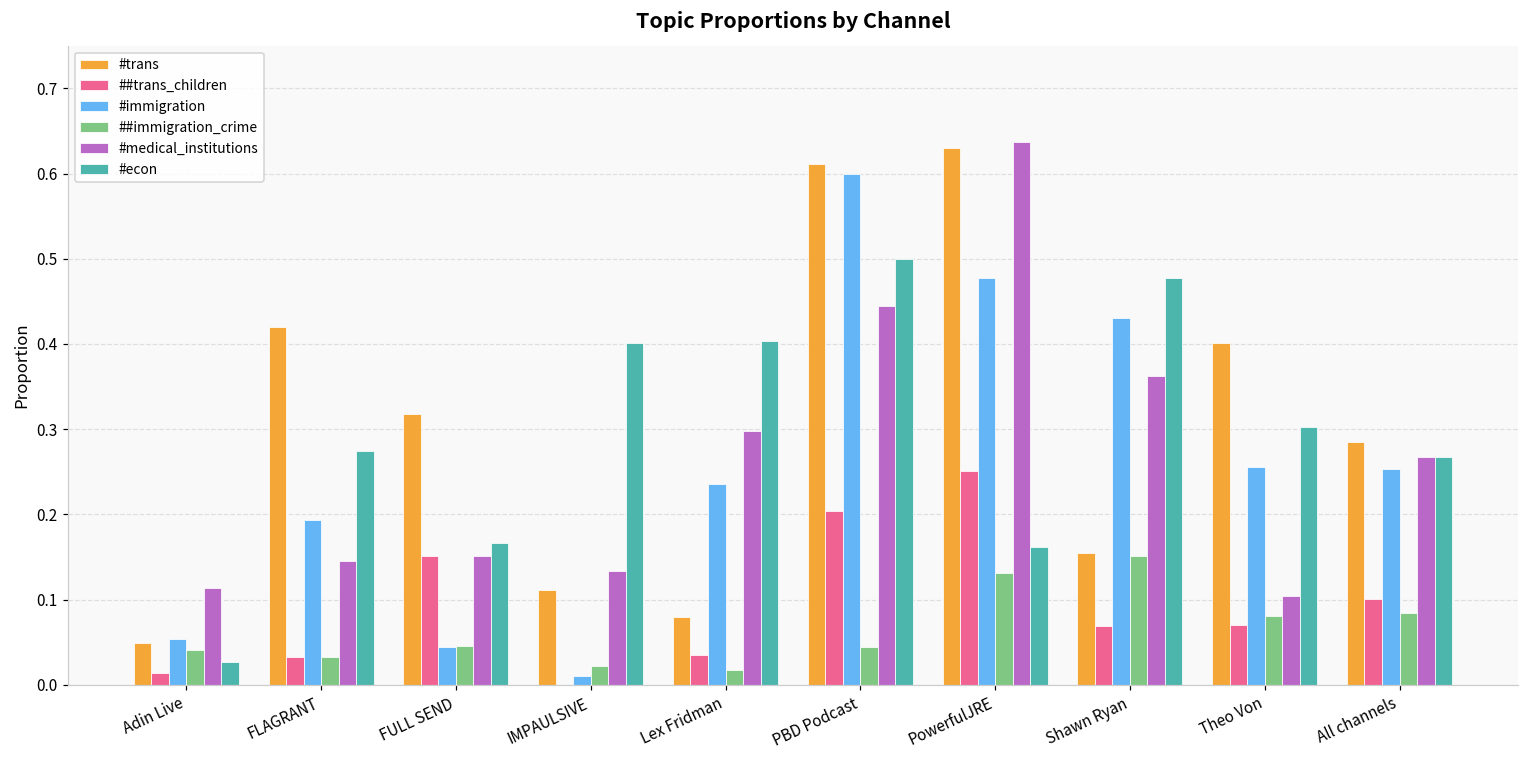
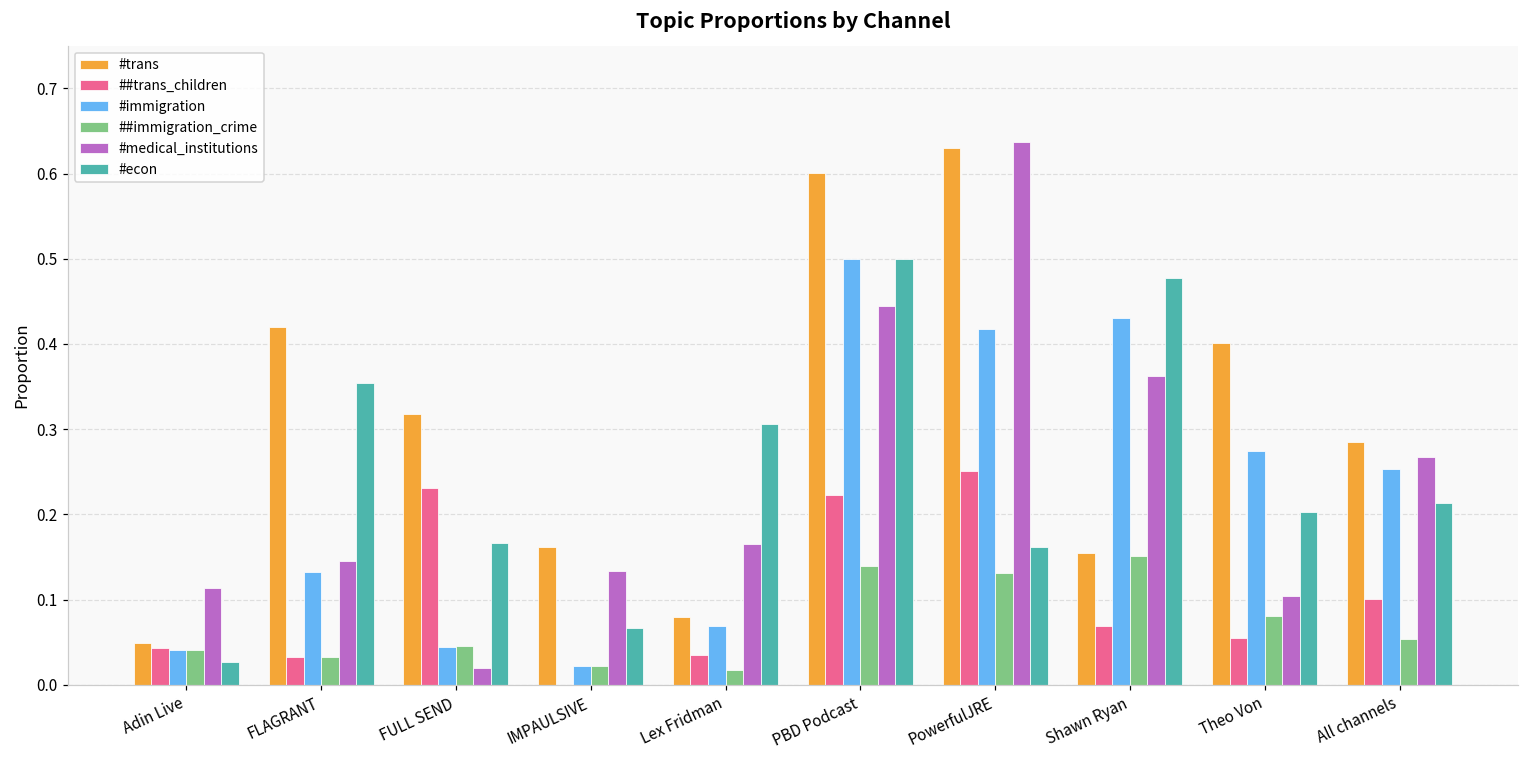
  {
    "#trans": {
      "Adin Live": 0.05,
      "FLAGRANT": 0.42,
      "FULL SEND": 0.32,
-     "IMPAULSIVE": 0.11,
+     "IMPAULSIVE": 0.16,
      "Lex Fridman": 0.08,
-     "PBD Podcast": 0.61,
+     "PBD Podcast": 0.60,
      "PowerfulJRE": 0.63,
      "Shawn Ryan": 0.16,
      "Theo Von": 0.40,
      "All channels": 0.29
    },
    "##trans_children": {
-     "Adin Live": 0.01,
+     "Adin Live": 0.04,
      "FLAGRANT": 0.03,
-     "FULL SEND": 0.15,
+     "FULL SEND": 0.23,
      "IMPAULSIVE": 0.00,
      "Lex Fridman": 0.04,
-     "PBD Podcast": 0.20,
+     "PBD Podcast": 0.22,
      "PowerfulJRE": 0.25,
      "Shawn Ryan": 0.07,
-     "Theo Von": 0.07,
+     "Theo Von": 0.06,
      "All channels": 0.10
    },
    "#immigration": {
-     "Adin Live": 0.05,
-     "FLAGRANT": 0.19,
+     "Adin Live": 0.04,
+     "FLAGRANT": 0.13,
      "FULL SEND": 0.04,
-     "IMPAULSIVE": 0.01,
-     "Lex Fridman": 0.24,
-     "PBD Podcast": 0.6,
-     "PowerfulJRE": 0.48,
+     "IMPAULSIVE": 0.02,
+     "Lex Fridman": 0.07,
+     "PBD Podcast": 0.5,
+     "PowerfulJRE": 0.42,
      "Shawn Ryan": 0.43,
-     "Theo Von": 0.26,
+     "Theo Von": 0.27,
      "All channels": 0.25
    },
    "##immigration_crime": {
      "Adin Live": 0.04,
      "FLAGRANT": 0.03,
      "FULL SEND": 0.05,
      "IMPAULSIVE": 0.02,
      "Lex Fridman": 0.02,
-     "PBD Podcast": 0.04,
+     "PBD Podcast": 0.14,
      "PowerfulJRE": 0.13,
      "Shawn Ryan": 0.15,
      "Theo Von": 0.08,
-     "All channels": 0.08
+     "All channels": 0.05
    },
    "#medical_institutions": {
      "Adin Live": 0.11,
      "FLAGRANT": 0.15,
-     "FULL SEND": 0.15,
+     "FULL SEND": 0.02,
      "IMPAULSIVE": 0.13,
-     "Lex Fridman": 0.30,
+     "Lex Fridman": 0.16,
      "PBD Podcast": 0.44,
      "PowerfulJRE": 0.64,
      "Shawn Ryan": 0.36,
      "Theo Von": 0.10,
      "All channels": 0.27
    },
    "#econ": {
      "Adin Live": 0.03,
-     "FLAGRANT": 0.27,
+     "FLAGRANT": 0.35,
      "FULL SEND": 0.17,
-     "IMPAULSIVE": 0.40,
-     "Lex Fridman": 0.40,
+     "IMPAULSIVE": 0.07,
+     "Lex Fridman": 0.31,
      "PBD Podcast": 0.50,
      "PowerfulJRE": 0.16,
      "Shawn Ryan": 0.48,
-     "Theo Von": 0.30,
-     "All channels": 0.27
+     "Theo Von": 0.20,
+     "All channels": 0.21
    }
  }
